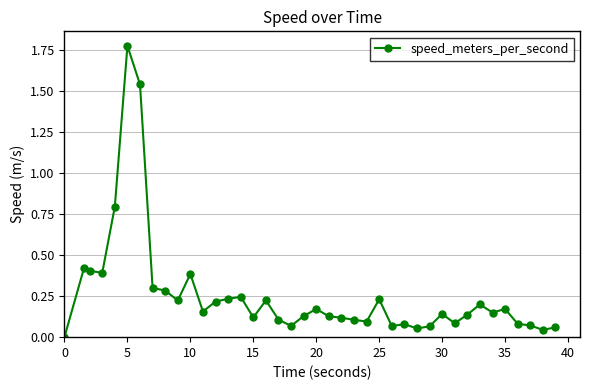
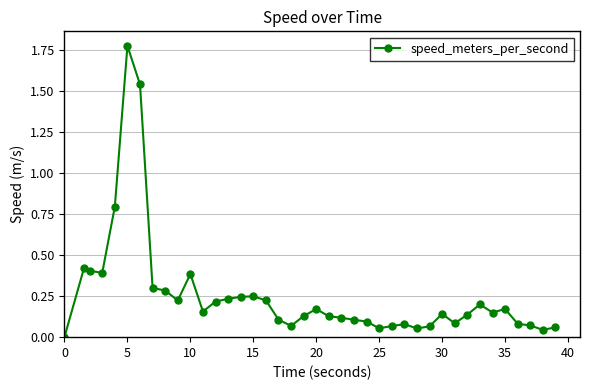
  {
    "0": 0.00,
    "5": 1.77,
    "10": 0.38,
-   "15": 0.12,
+   "15": 0.25,
    "20": 0.17,
-   "25": 0.23,
+   "25": 0.05,
    "30": 0.14,
    "35": 0.17
  }
